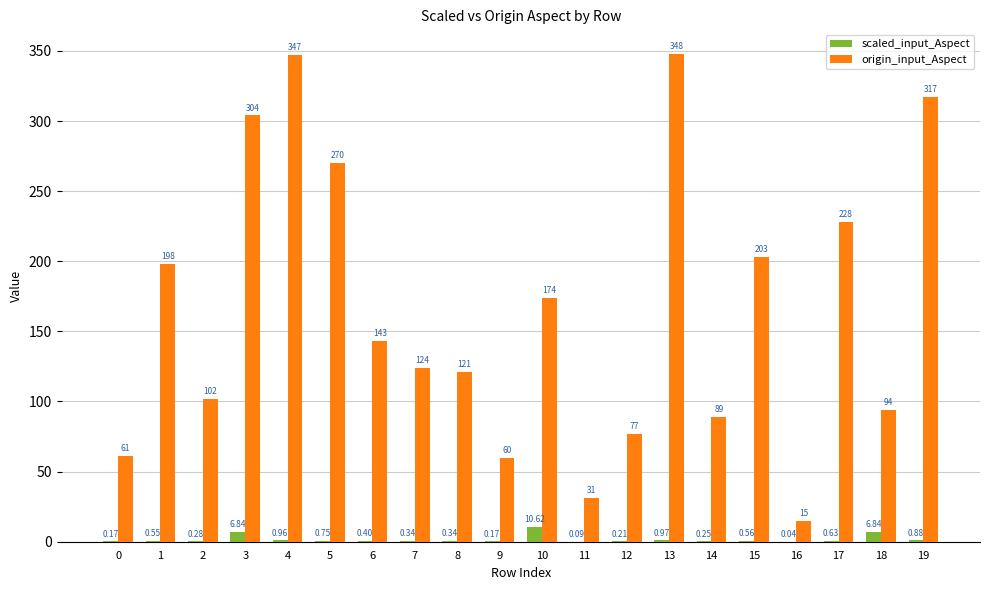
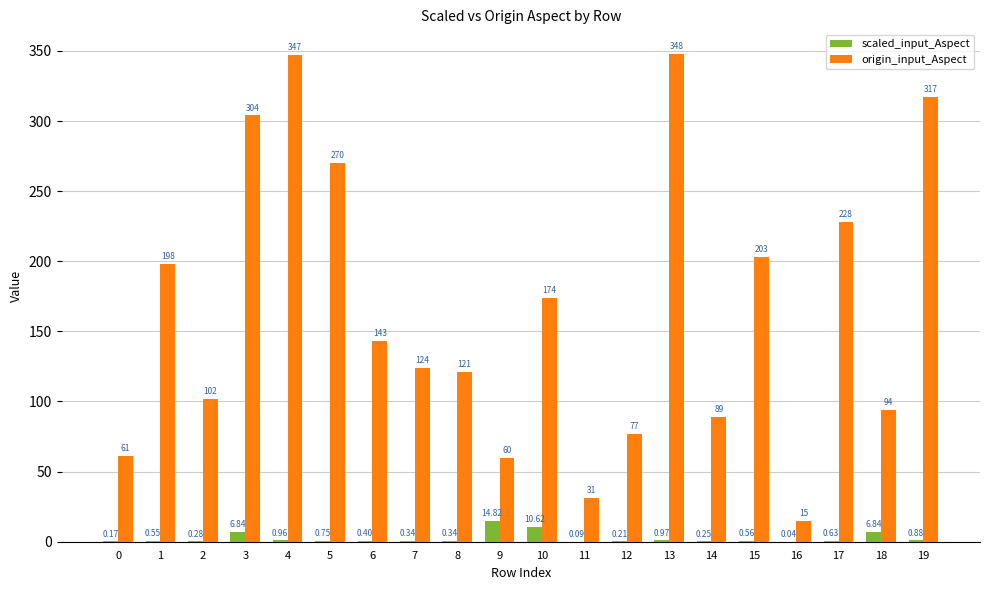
  {
    "scaled_input_Aspect": {
      "0": 0.17,
      "1": 0.55,
      "2": 0.28,
      "3": 6.84,
      "4": 0.96,
      "5": 0.75,
      "6": 0.40,
      "7": 0.34,
      "8": 0.34,
-     "9": 0.17,
+     "9": 14.82,
      "10": 10.62,
      "11": 0.09,
      "12": 0.21,
      "13": 0.97,
      "14": 0.25,
      "15": 0.56,
      "16": 0.04,
      "17": 0.63,
      "18": 6.84,
      "19": 0.88
    },
    "origin_input_Aspect": {
      "0": 61,
      "1": 198,
      "2": 102,
      "3": 304,
      "4": 347,
      "5": 270,
      "6": 143,
      "7": 124,
      "8": 121,
      "9": 60,
      "10": 174,
      "11": 31,
      "12": 77,
      "13": 348,
      "14": 89,
      "15": 203,
      "16": 15,
      "17": 228,
      "18": 94,
      "19": 317
    }
  }
